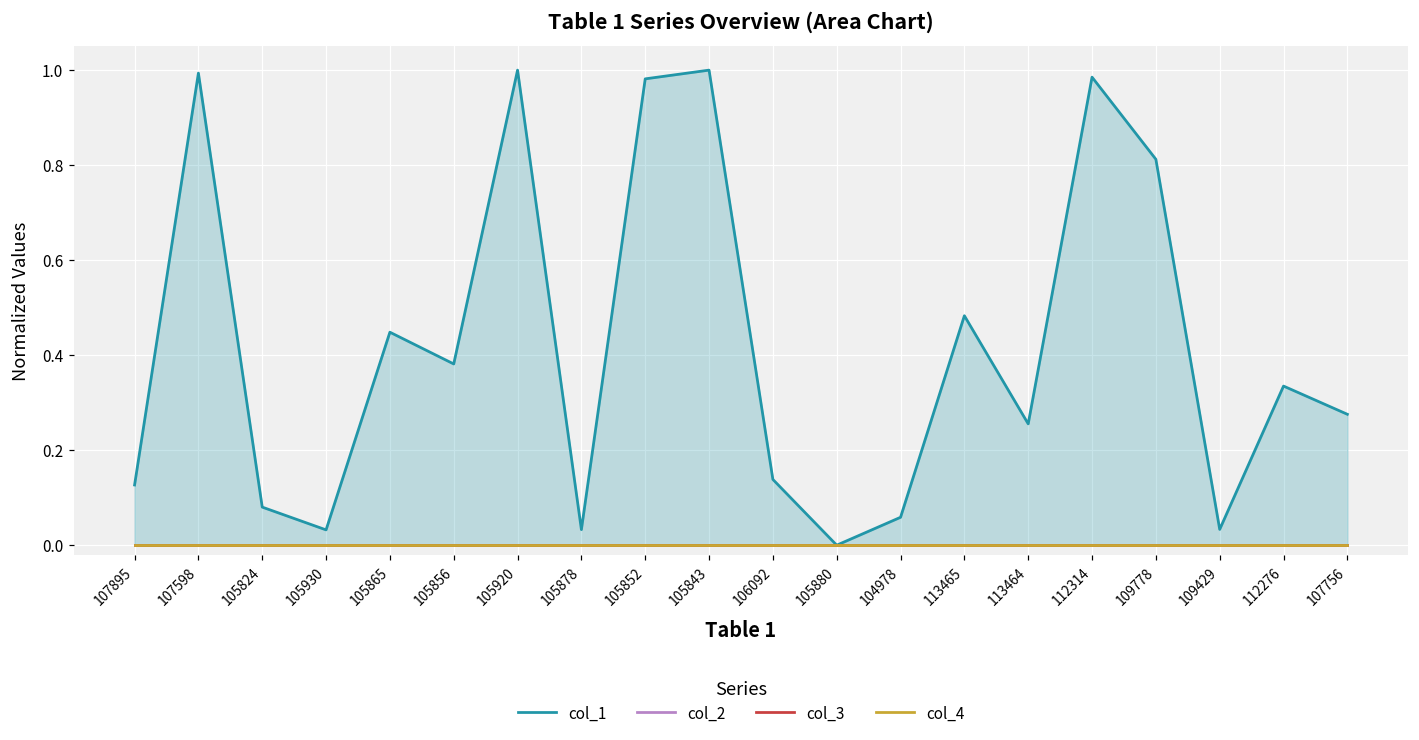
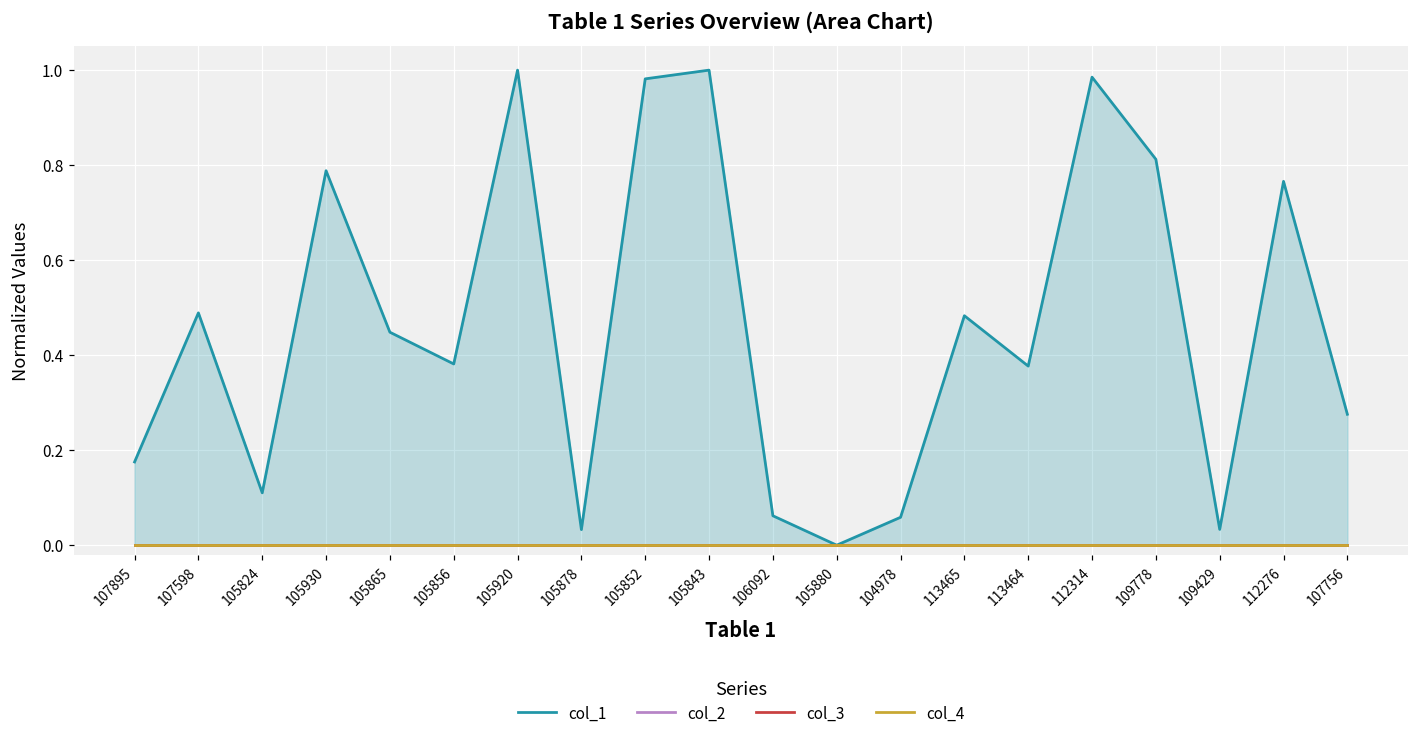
  {
    "col_1": {
-     "107895": 0.13,
-     "107598": 0.99,
-     "105824": 0.08,
-     "105930": 0.03,
+     "107895": 0.18,
+     "107598": 0.49,
+     "105824": 0.11,
+     "105930": 0.79,
      "105865": 0.45,
      "105856": 0.38,
      "105920": 1.00,
      "105878": 0.03,
      "105852": 0.98,
      "105843": 1.00,
-     "106092": 0.14,
+     "106092": 0.06,
      "104978": 0.06,
      "113465": 0.48,
-     "113464": 0.26,
+     "113464": 0.38,
      "112314": 0.99,
      "109778": 0.81,
      "109429": 0.03,
-     "112276": 0.33,
+     "112276": 0.77,
      "107756": 0.28
    },
    "col_4": {
      "107895": 0.00,
      "107598": 0.00,
      "105824": 0.00,
      "105930": 0.00,
      "105865": 0.00,
      "105856": 0.00,
      "105920": 0.00,
      "105878": 0.00,
      "105852": 0.00,
      "105843": 0.00,
      "106092": 0.00,
      "104978": 0.00,
      "113465": 0.00,
      "113464": 0.00,
      "112314": 0.00,
      "109778": 0.00,
      "109429": 0.00,
      "112276": 0.00,
      "107756": 0.00
    }
  }
